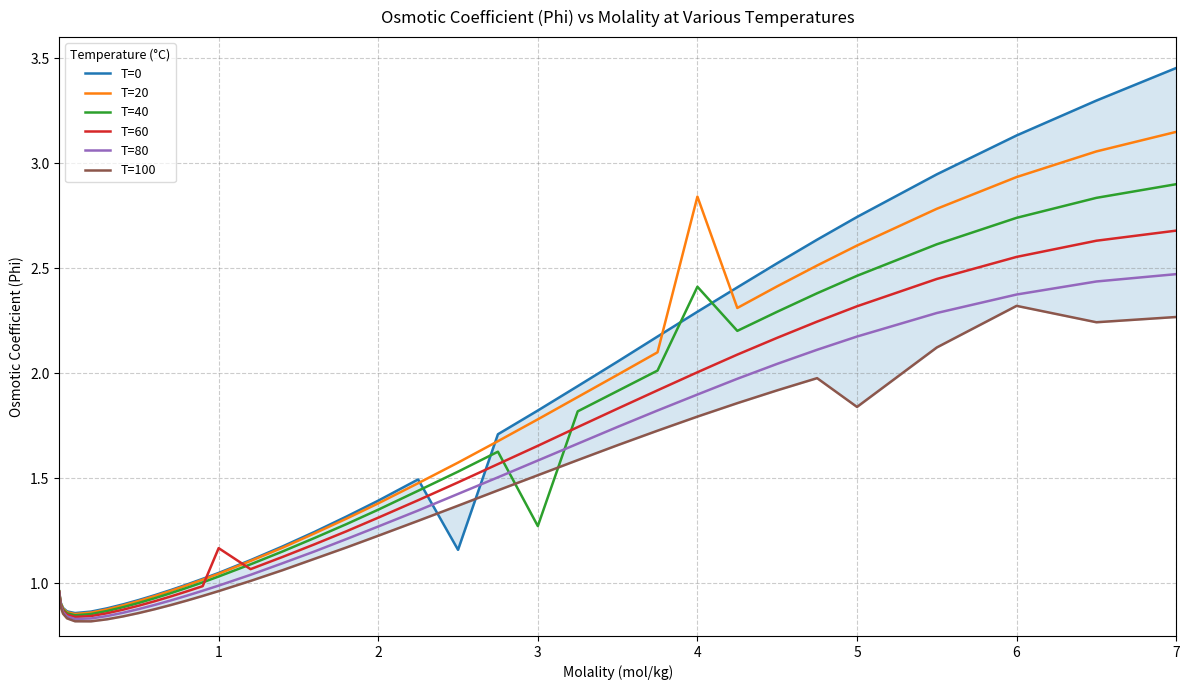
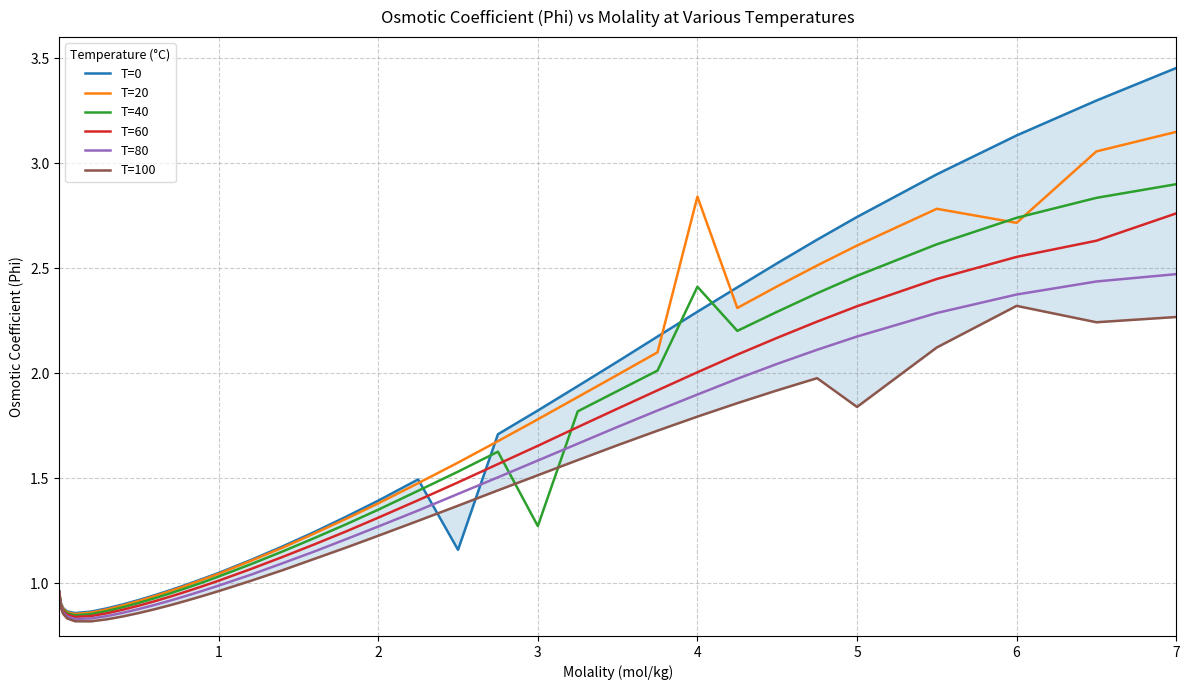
  {
    "T=20": {
      "2": 1.38,
      "3": 1.78,
      "4": 2.84,
      "5": 2.61,
-     "6": 2.93,
+     "6": 2.72,
      "7": 3.15
    },
    "T=40": {
      "1": 1.03,
      "2": 1.35,
      "3": 1.27,
      "4": 2.41,
      "5": 2.46,
      "6": 2.74,
      "7": 2.90
    },
    "T=60": {
-     "1": 1.17,
+     "1": 1.01,
      "2": 1.31,
      "3": 1.66,
      "4": 2.01,
      "5": 2.32,
      "6": 2.55,
-     "7": 2.68
+     "7": 2.76
    },
    "T=80": {
      "1": 0.99,
      "2": 1.27,
      "3": 1.59,
      "4": 1.90,
      "5": 2.18,
      "6": 2.38,
      "7": 2.47
    },
    "T=100": {
      "1": 0.96,
      "2": 1.23,
      "3": 1.52,
      "4": 1.79,
      "5": 1.84,
      "6": 2.32,
      "7": 2.27
    }
  }
